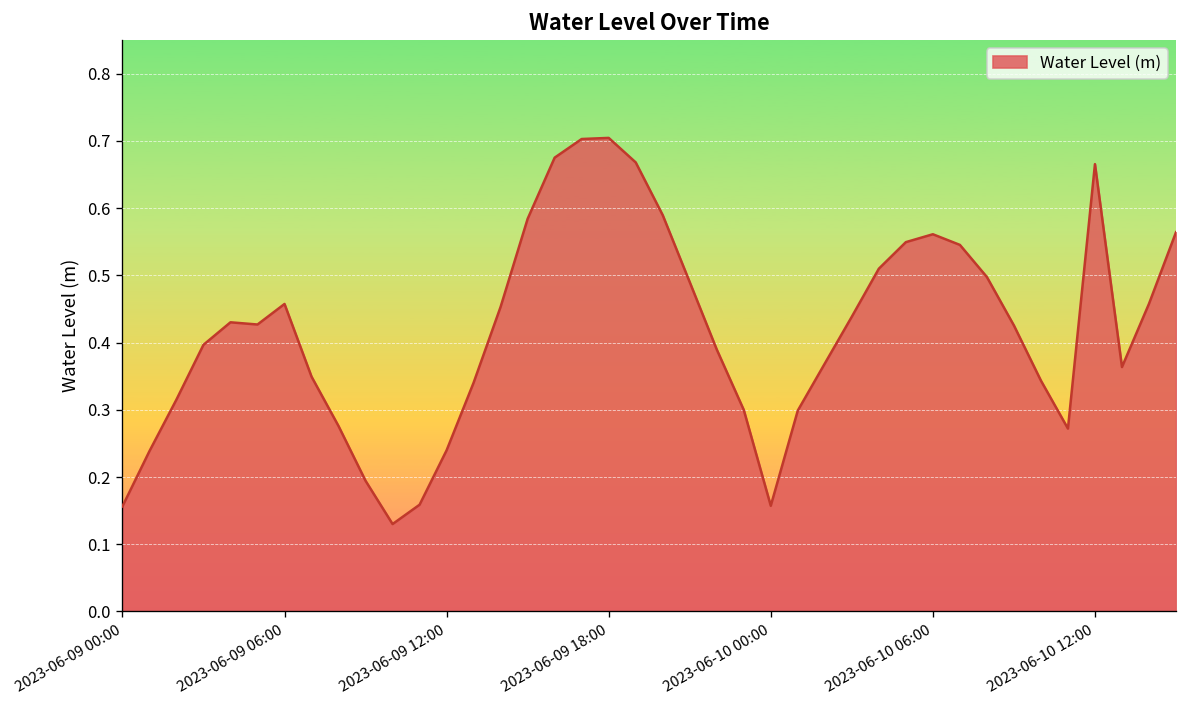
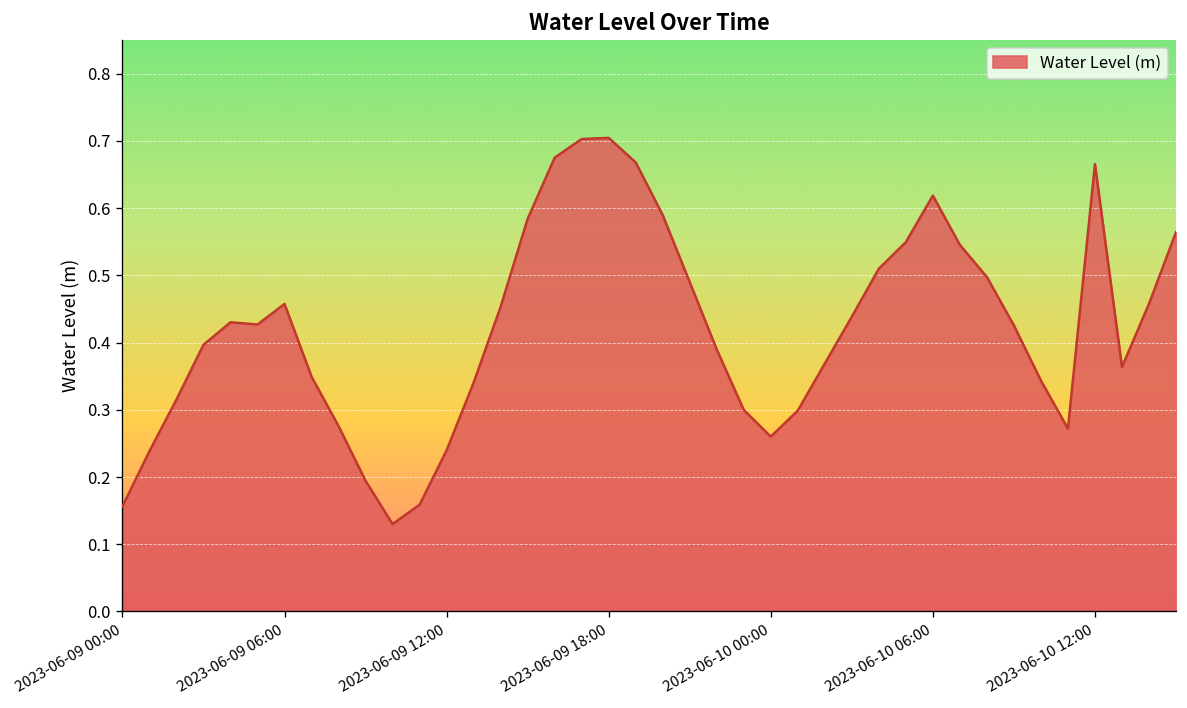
  {
    "2023-06-09 00:00": 0.16,
    "2023-06-09 06:00": 0.46,
    "2023-06-09 12:00": 0.24,
    "2023-06-09 18:00": 0.70,
-   "2023-06-10 00:00": 0.16,
-   "2023-06-10 06:00": 0.56,
+   "2023-06-10 00:00": 0.26,
+   "2023-06-10 06:00": 0.62,
    "2023-06-10 12:00": 0.67
  }
